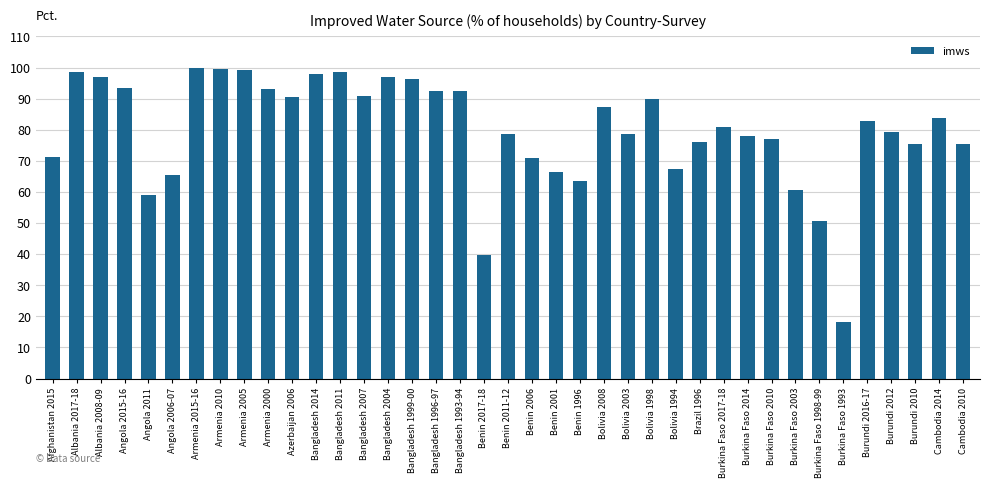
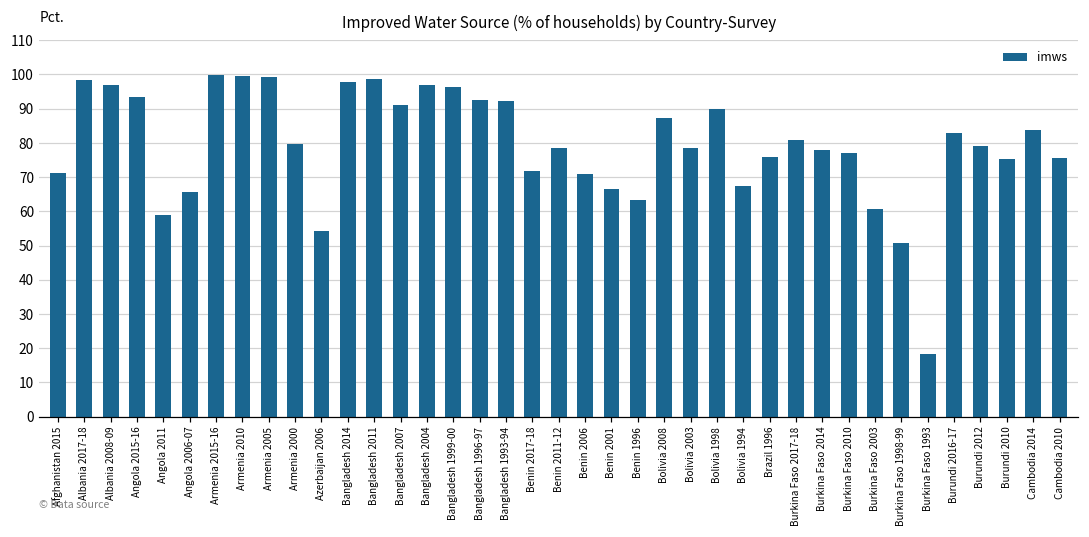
  {
    "Afghanistan 2015": 71,
    "Albania 2017-18": 98,
    "Albania 2008-09": 97,
    "Angola 2015-16": 93,
    "Angola 2011": 59,
    "Angola 2006-07": 66,
    "Armenia 2015-16": 100,
    "Armenia 2010": 100,
    "Armenia 2005": 99,
-   "Armenia 2000": 93,
-   "Azerbaijan 2006": 91,
+   "Armenia 2000": 80,
+   "Azerbaijan 2006": 54,
    "Bangladesh 2014": 98,
    "Bangladesh 2011": 99,
    "Bangladesh 2007": 91,
    "Bangladesh 2004": 97,
    "Bangladesh 1999-00": 96,
    "Bangladesh 1996-97": 93,
    "Bangladesh 1993-94": 92,
-   "Benin 2017-18": 40,
+   "Benin 2017-18": 72,
    "Benin 2011-12": 79,
    "Benin 2006": 71,
    "Benin 2001": 67,
    "Benin 1996": 63,
    "Bolivia 2008": 87,
    "Bolivia 2003": 79,
    "Bolivia 1998": 90,
    "Bolivia 1994": 67,
    "Brazil 1996": 76,
    "Burkina Faso 2017-18": 81,
    "Burkina Faso 2014": 78,
    "Burkina Faso 2010": 77,
    "Burkina Faso 2003": 61,
    "Burkina Faso 1998-99": 51,
    "Burkina Faso 1993": 18,
    "Burundi 2016-17": 83,
    "Burundi 2012": 79,
    "Burundi 2010": 75,
    "Cambodia 2014": 84,
    "Cambodia 2010": 76
  }
